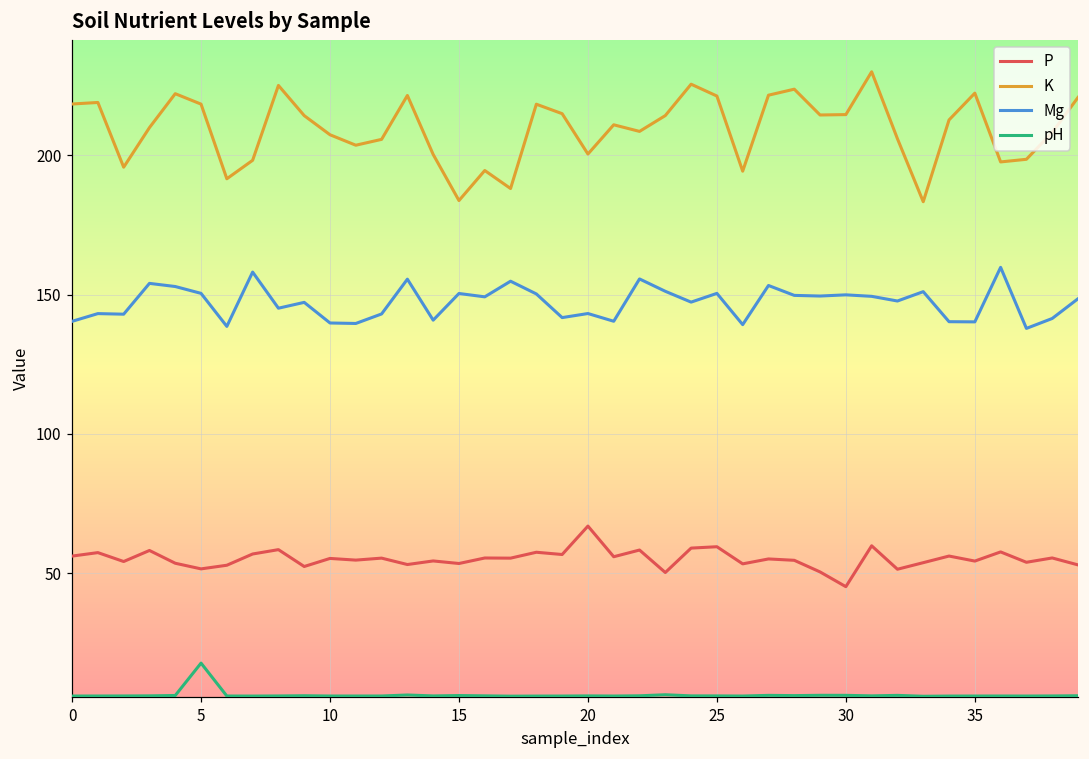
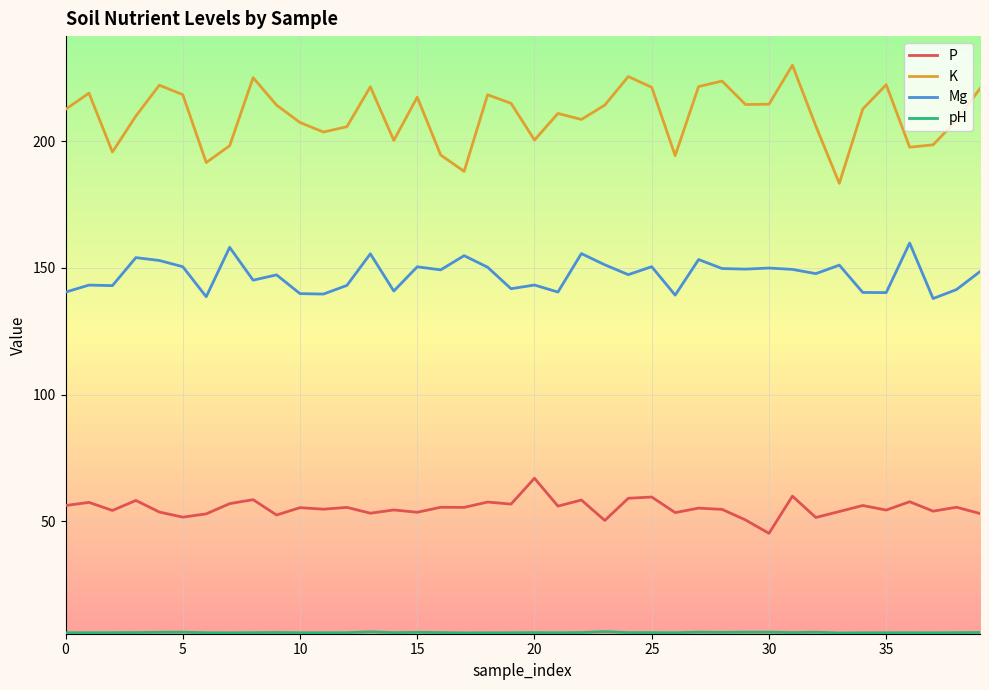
  {
    "P": {
      "0": 56,
      "5": 52,
      "10": 55,
      "15": 54,
      "20": 67,
      "25": 60,
      "30": 45,
      "35": 54
    },
    "K": {
-     "0": 218,
+     "0": 213,
      "5": 218,
      "10": 207,
-     "15": 184,
+     "15": 217,
      "20": 200,
      "25": 221,
      "30": 215,
      "35": 222
    },
    "Mg": {
      "0": 140,
      "5": 150,
      "10": 140,
      "15": 150,
      "20": 143,
      "25": 150,
      "30": 150,
      "35": 140
    },
    "pH": {
      "0": 6,
-     "5": 18,
+     "5": 6,
      "10": 6,
      "15": 6,
      "20": 6,
      "25": 6,
      "30": 6,
      "35": 6
    }
  }
